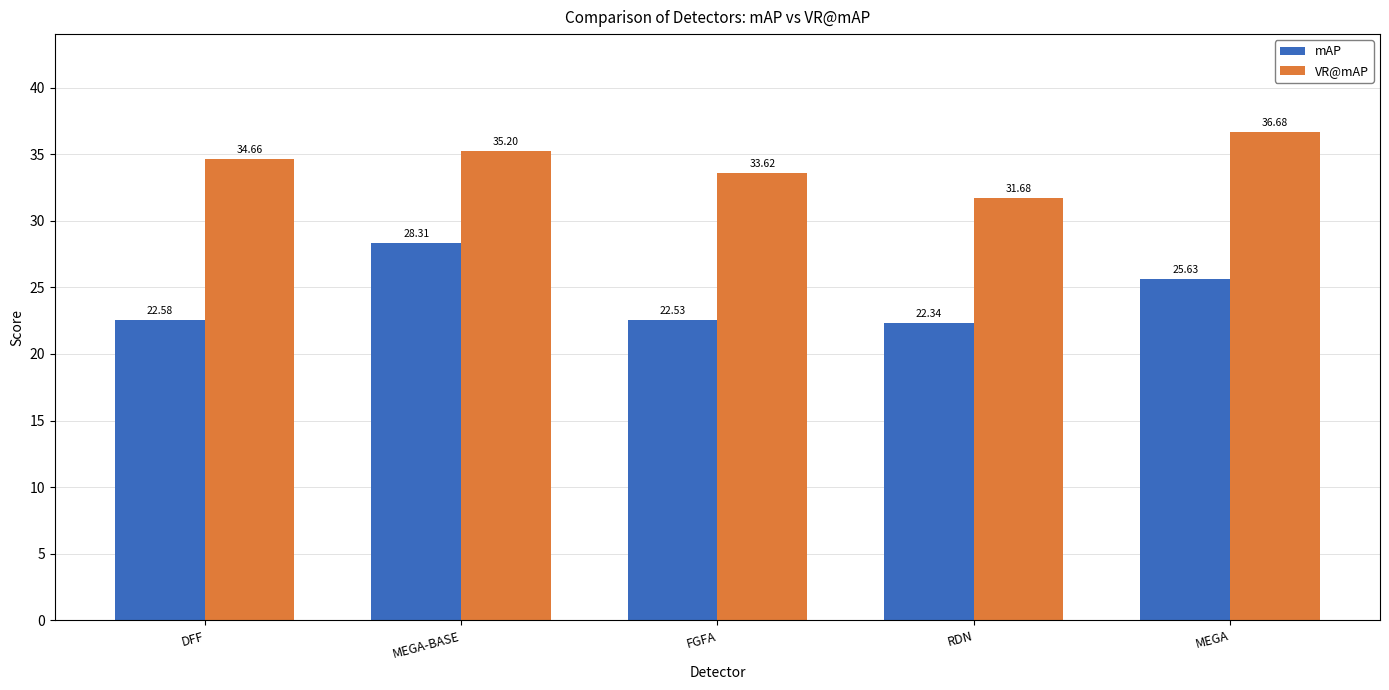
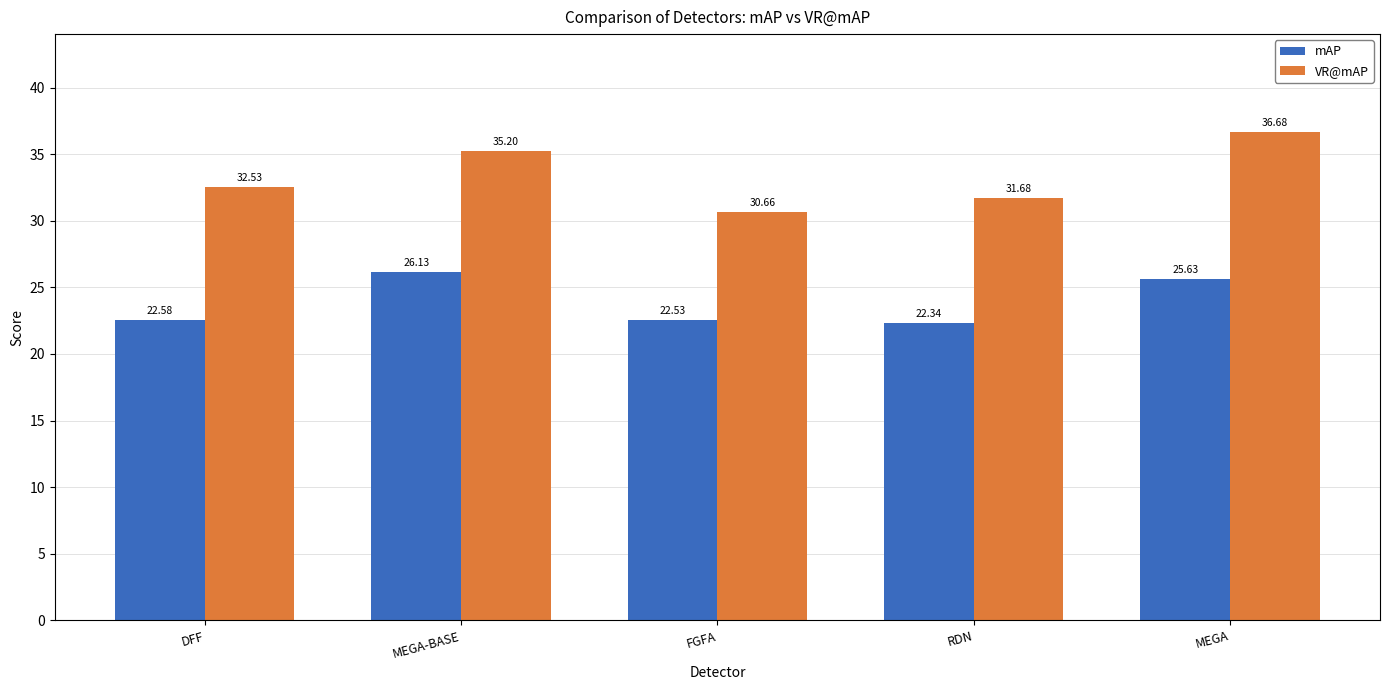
  {
    "mAP": {
      "DFF": 22.58,
-     "MEGA-BASE": 28.31,
+     "MEGA-BASE": 26.13,
      "FGFA": 22.53,
      "RDN": 22.34,
      "MEGA": 25.63
    },
    "VR@mAP": {
-     "DFF": 34.66,
+     "DFF": 32.53,
      "MEGA-BASE": 35.20,
-     "FGFA": 33.62,
+     "FGFA": 30.66,
      "RDN": 31.68,
      "MEGA": 36.68
    }
  }
